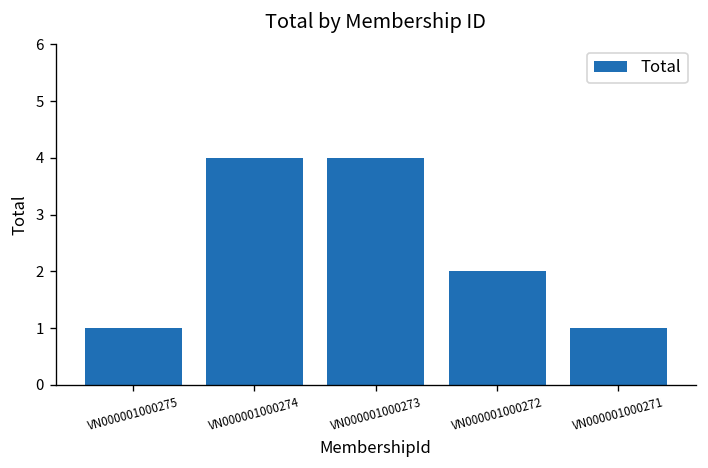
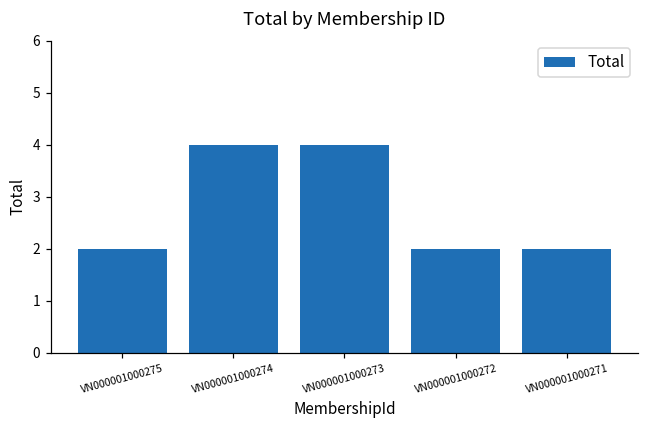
  {
-   "VN000001000275": 1,
+   "VN000001000275": 2,
    "VN000001000274": 4,
    "VN000001000273": 4,
    "VN000001000272": 2,
-   "VN000001000271": 1
+   "VN000001000271": 2
  }
